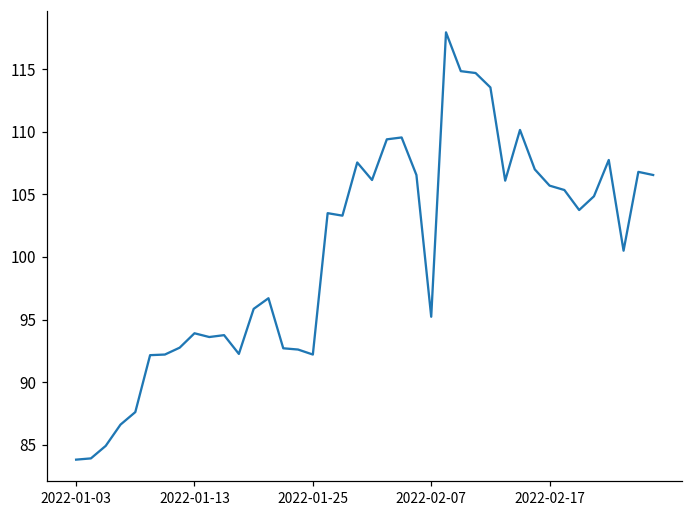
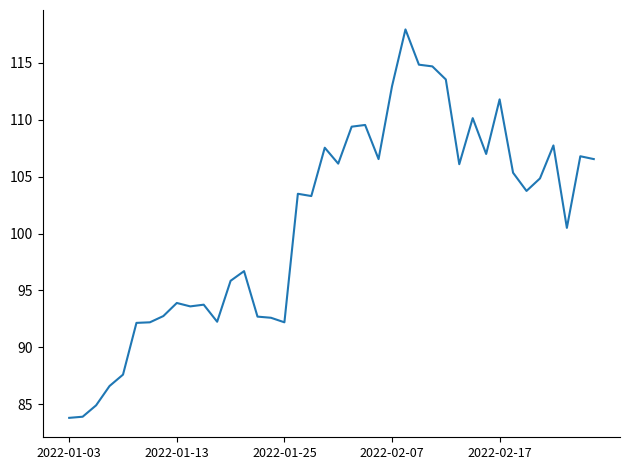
  {
    "2022-01-03": 83.8,
    "2022-01-13": 93.9,
    "2022-01-25": 92.2,
-   "2022-02-07": 95.2,
-   "2022-02-17": 105.7
+   "2022-02-07": 113.0,
+   "2022-02-17": 111.8
  }
